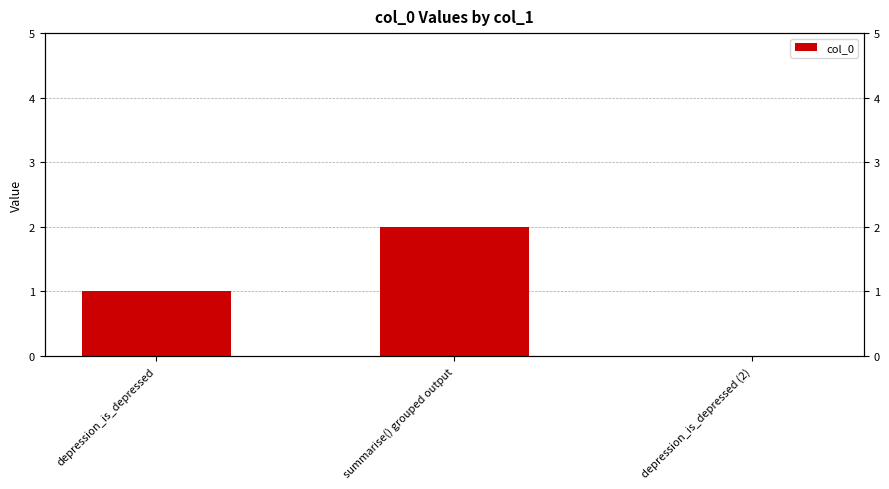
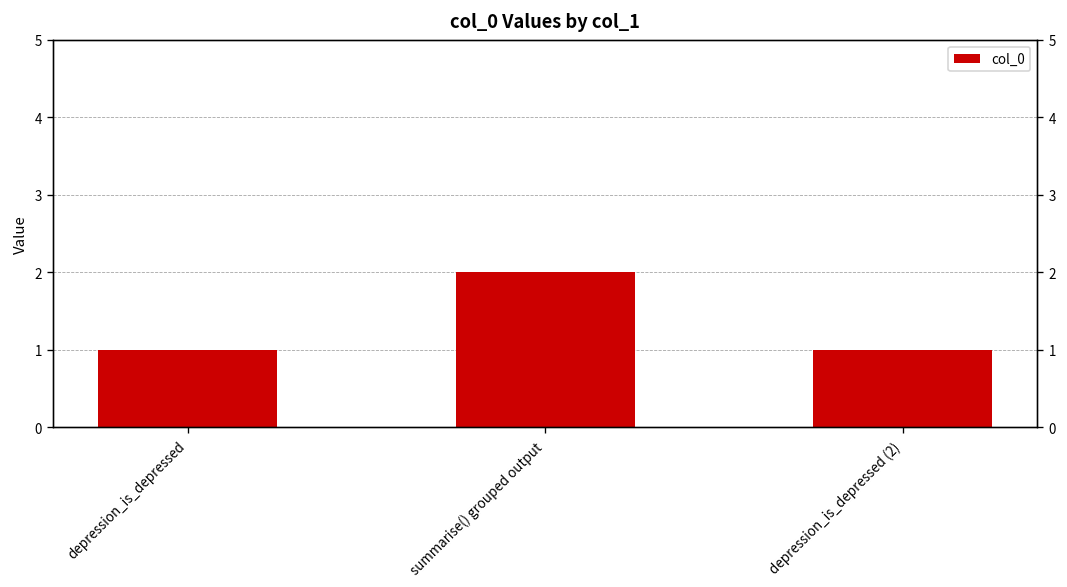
  {
    "depression_is_depressed": 1,
    "summarise() grouped output": 2,
-   "depression_is_depressed (2)": 0
+   "depression_is_depressed (2)": 1
  }
